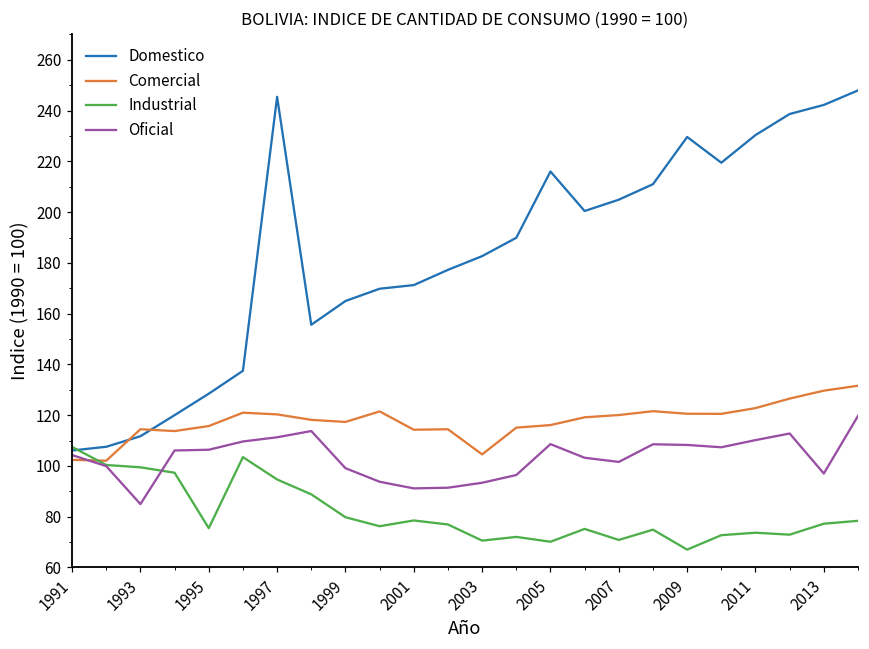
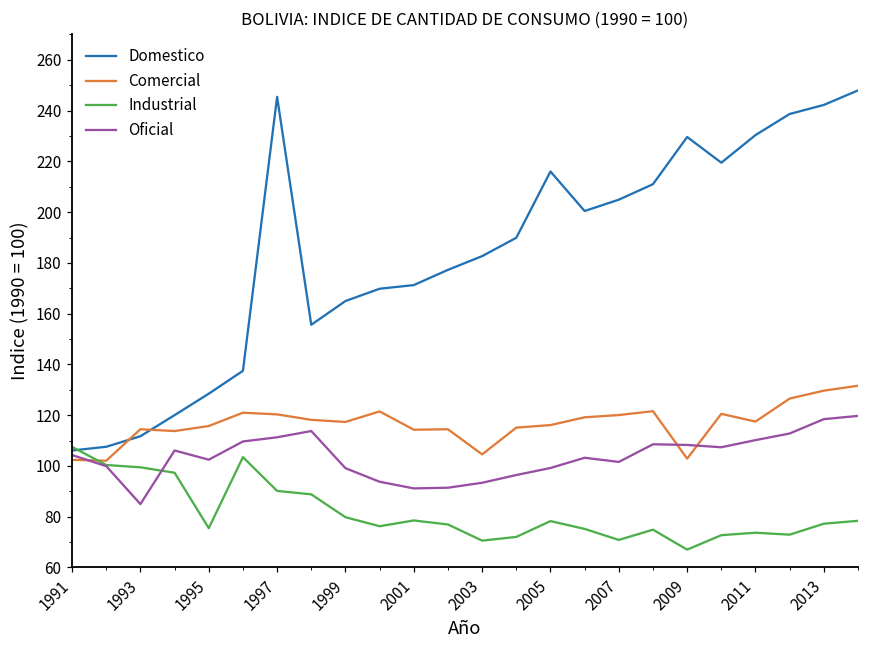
  {
    "Domestico": {
      "1991": 106,
      "1993": 112,
      "1995": 128,
      "1997": 245,
      "1999": 165,
      "2001": 171,
      "2003": 183,
      "2005": 216,
      "2007": 205,
      "2009": 230,
      "2011": 230,
      "2013": 242
    },
    "Comercial": {
      "1991": 102,
      "1993": 114,
      "1995": 116,
      "1997": 120,
      "1999": 117,
      "2001": 114,
      "2003": 105,
      "2005": 116,
      "2007": 120,
-     "2009": 121,
-     "2011": 123,
+     "2009": 103,
+     "2011": 117,
      "2013": 130
    },
    "Industrial": {
      "1991": 108,
      "1993": 99,
      "1995": 75,
-     "1997": 95,
+     "1997": 90,
      "1999": 80,
      "2001": 79,
      "2003": 71,
-     "2005": 70,
+     "2005": 78,
      "2007": 71,
      "2009": 67,
      "2011": 74,
      "2013": 77
    },
    "Oficial": {
      "1991": 104,
      "1993": 85,
-     "1995": 106,
+     "1995": 102,
      "1997": 111,
      "1999": 99,
      "2001": 91,
      "2003": 93,
-     "2005": 109,
+     "2005": 99,
      "2007": 102,
      "2009": 108,
      "2011": 110,
-     "2013": 97
+     "2013": 118
    }
  }
